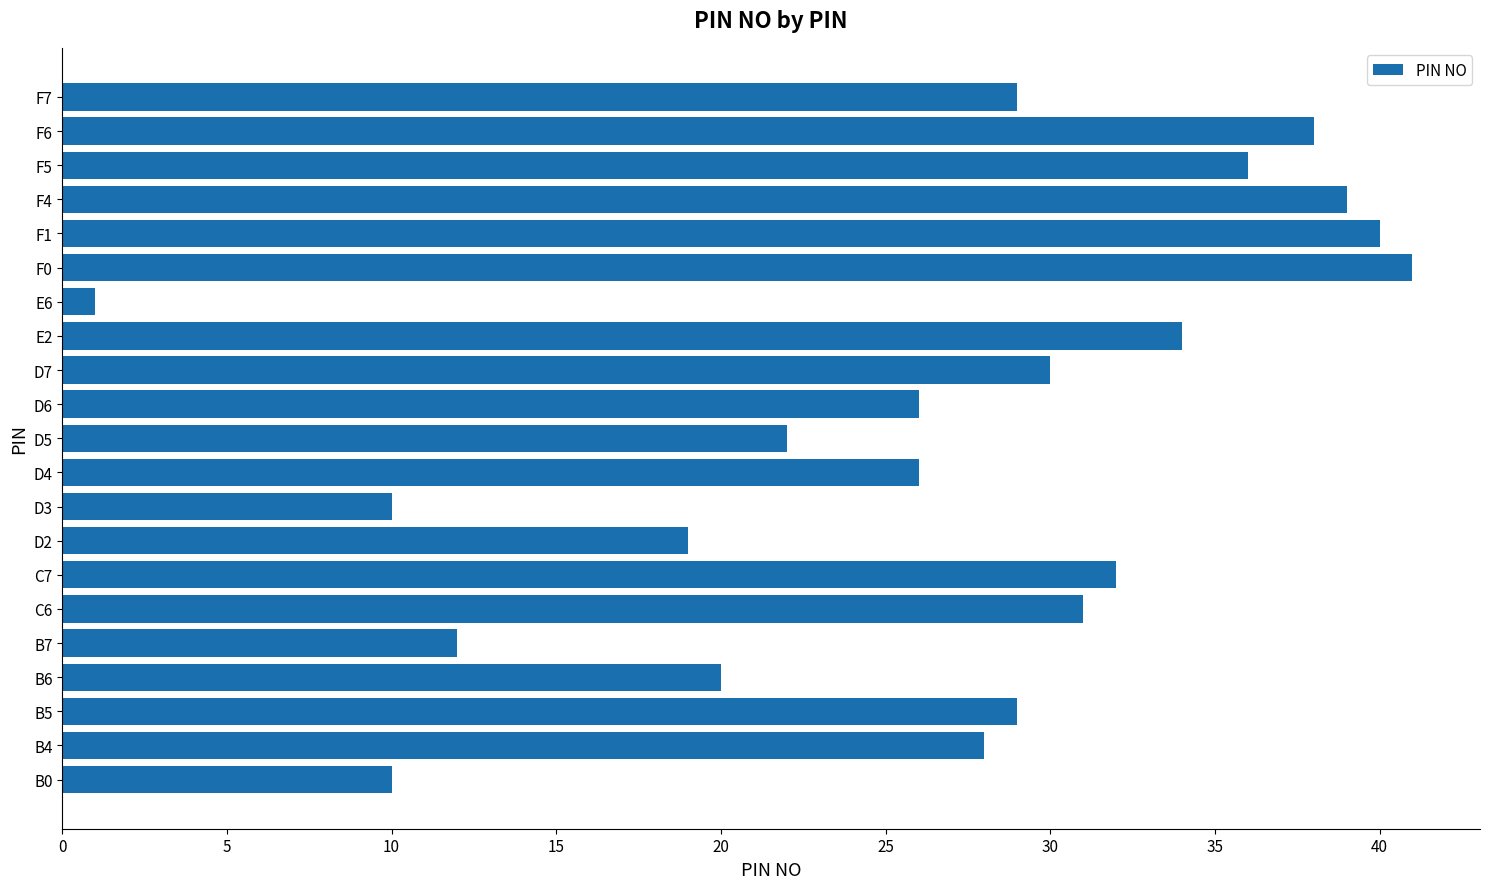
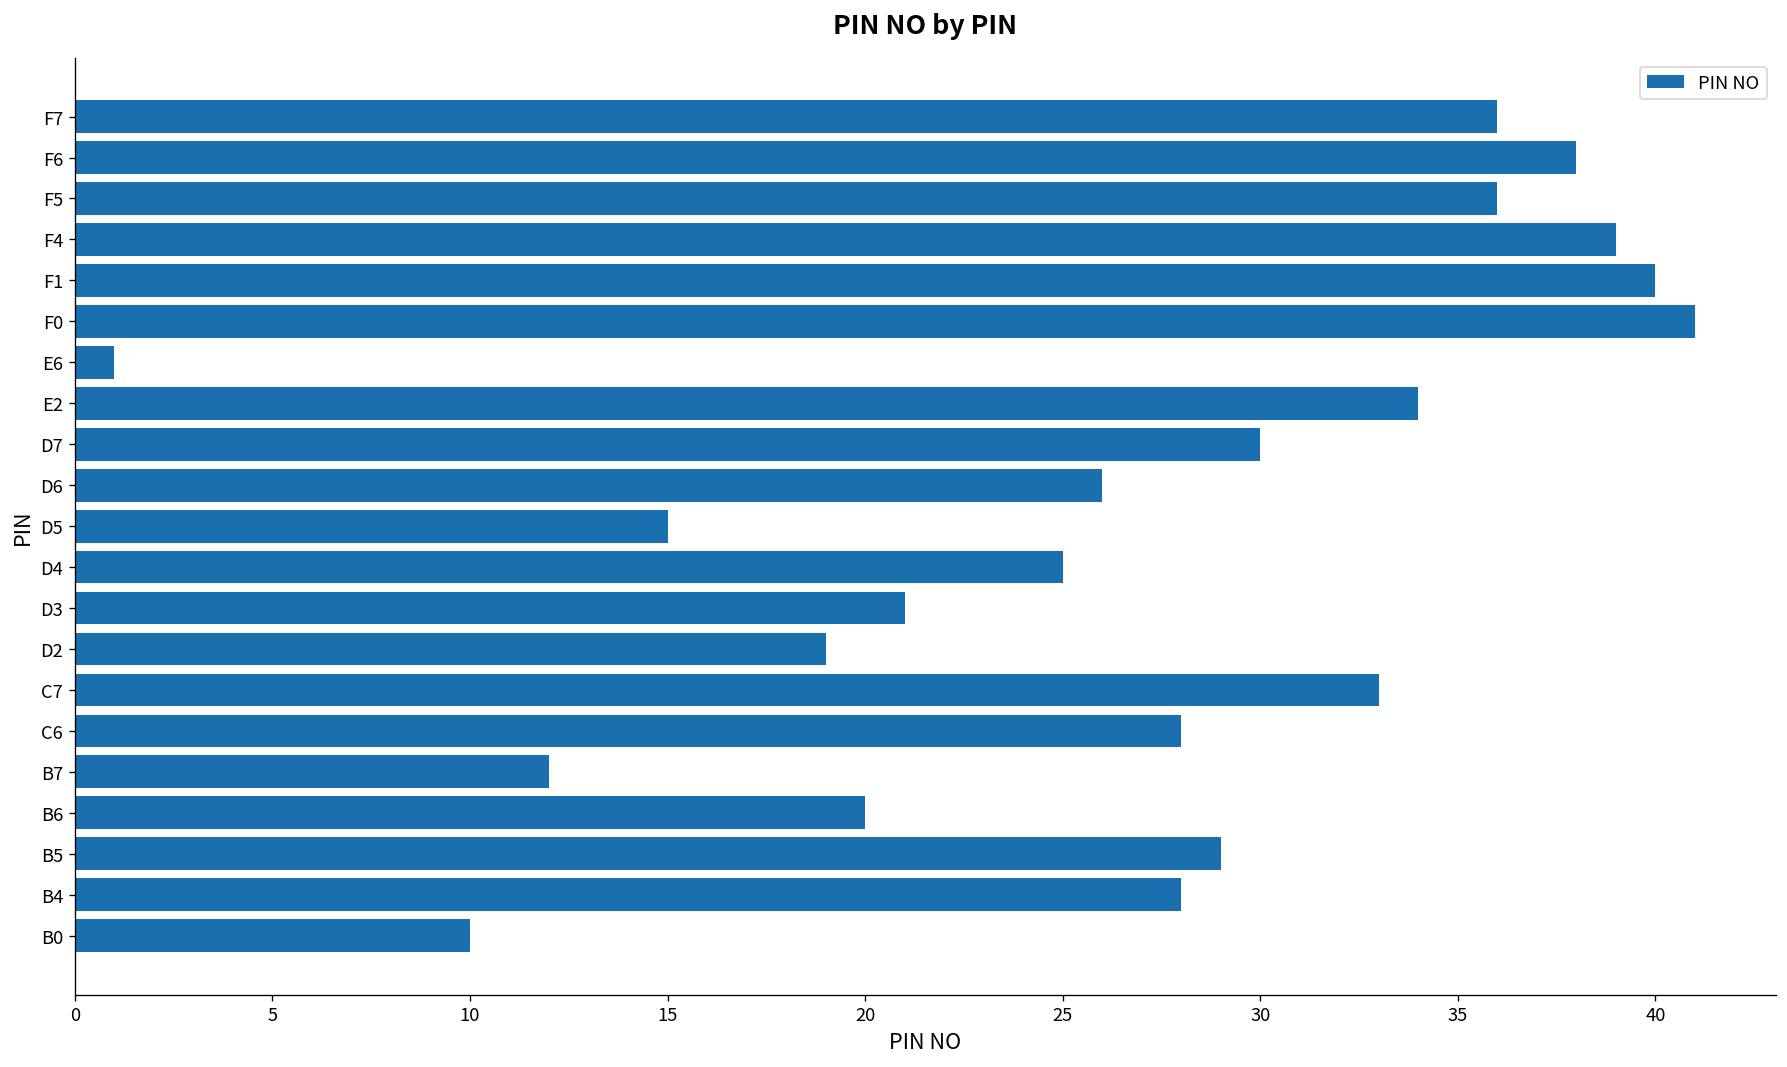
  {
-   "F7": 29,
+   "F7": 36,
    "F6": 38,
    "F5": 36,
    "F4": 39,
    "F1": 40,
    "F0": 41,
    "E6": 1,
    "E2": 34,
    "D7": 30,
    "D6": 26,
-   "D5": 22,
-   "D4": 26,
-   "D3": 10,
+   "D5": 15,
+   "D4": 25,
+   "D3": 21,
    "D2": 19,
-   "C7": 32,
-   "C6": 31,
+   "C7": 33,
+   "C6": 28,
    "B7": 12,
    "B6": 20,
    "B5": 29,
    "B4": 28,
    "B0": 10
  }
